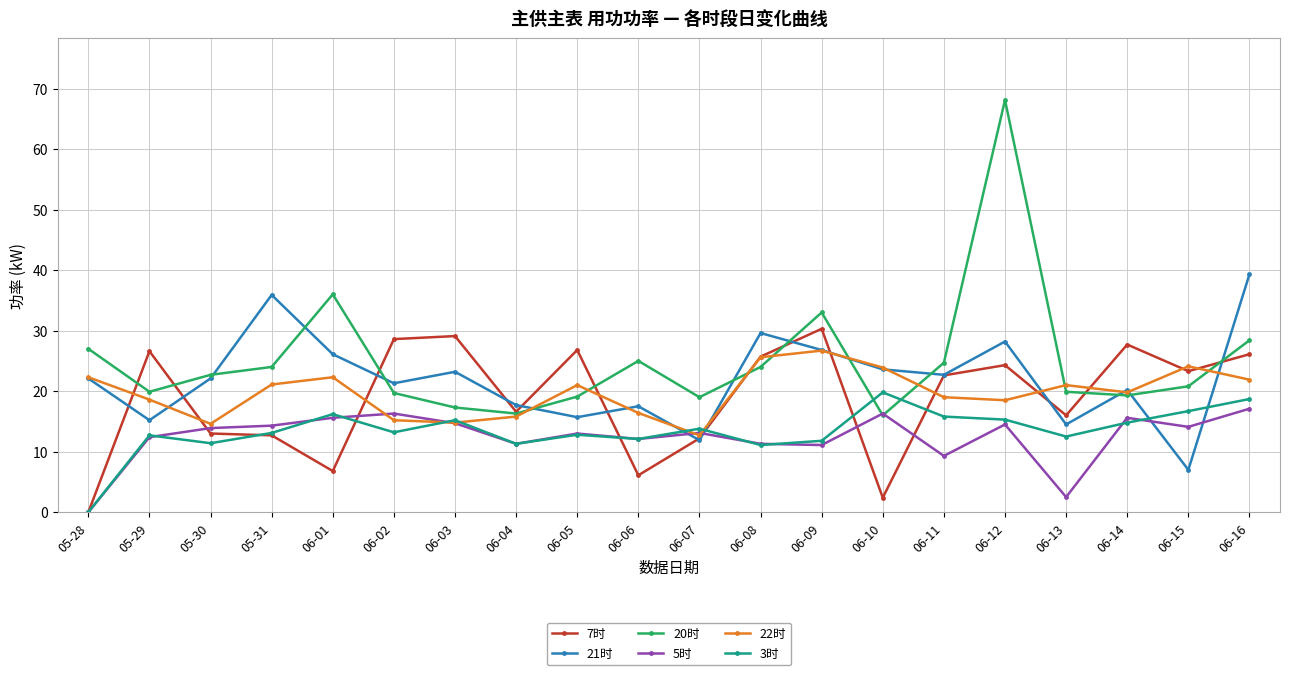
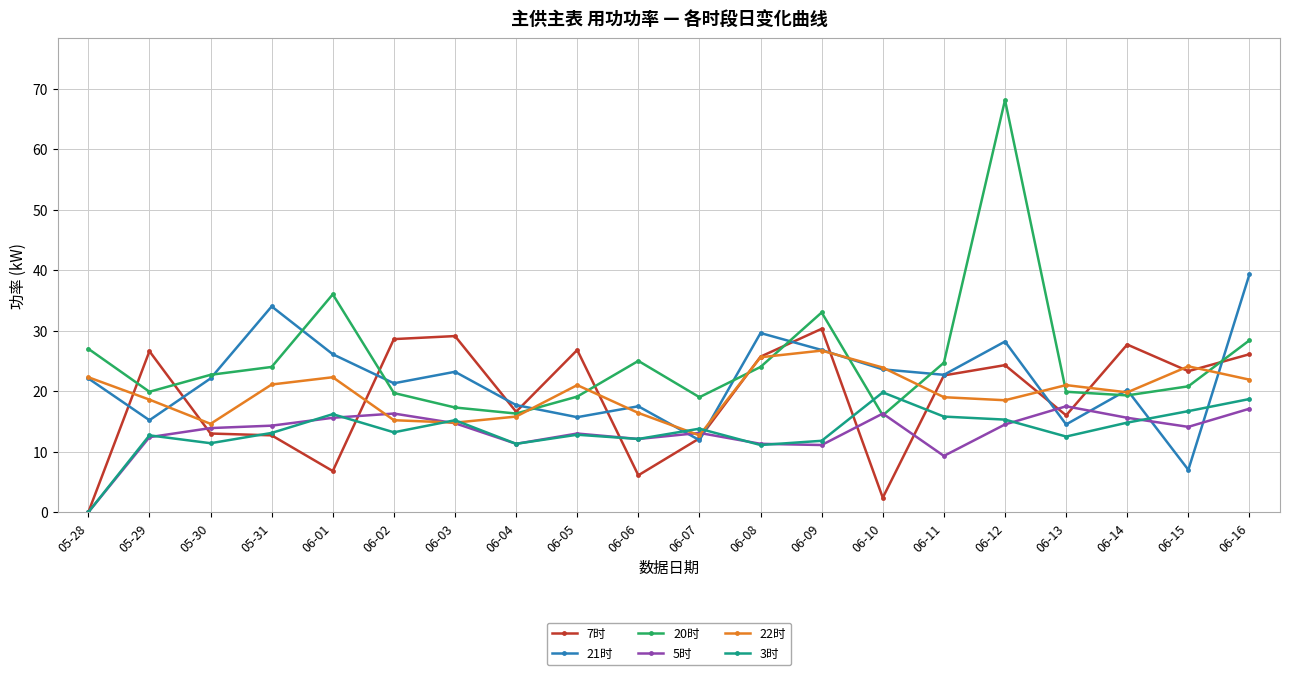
  {
    "7时": {
      "05-29": 27,
      "05-30": 13,
      "06-01": 7,
      "06-02": 29,
      "06-03": 29,
      "06-05": 27,
      "06-06": 6,
      "06-09": 30,
      "06-10": 2,
      "06-12": 24,
      "06-13": 16,
      "06-14": 28,
      "06-15": 23,
      "06-16": 26
    },
    "21时": {
      "05-29": 15,
      "05-30": 22,
-     "05-31": 36,
+     "05-31": 34,
      "06-01": 26,
      "06-02": 21,
      "06-03": 23,
      "06-04": 18,
      "06-05": 16,
      "06-06": 18,
      "06-08": 30,
      "06-12": 28,
      "06-13": 15,
      "06-15": 7,
      "06-16": 39
    },
    "5时": {
      "05-30": 14,
      "05-31": 14,
      "06-01": 16,
      "06-02": 16,
      "06-09": 11,
      "06-11": 9,
      "06-12": 15,
-     "06-13": 3,
+     "06-13": 18,
      "06-14": 16,
      "06-15": 14,
      "06-16": 17
    },
    "22时": {
      "05-29": 19,
      "05-30": 15,
      "05-31": 21,
      "06-01": 22,
      "06-02": 15,
      "06-04": 16,
      "06-05": 21,
      "06-06": 16,
      "06-11": 19,
      "06-12": 19,
      "06-13": 21,
      "06-15": 24,
      "06-16": 22
    }
  }
